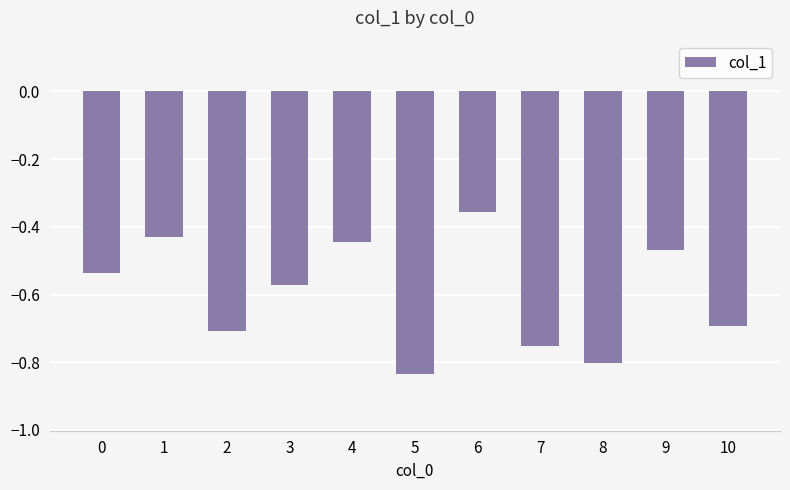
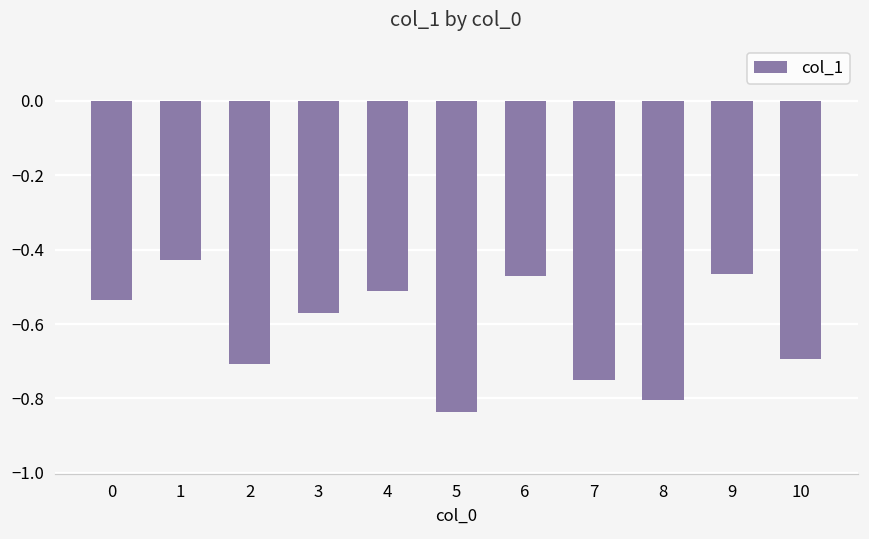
  {
    "0": -0.54,
    "1": -0.43,
    "2": -0.71,
    "3": -0.57,
-   "4": -0.45,
+   "4": -0.51,
    "5": -0.84,
-   "6": -0.36,
+   "6": -0.47,
    "7": -0.75,
    "8": -0.80,
    "9": -0.47,
    "10": -0.69
  }
